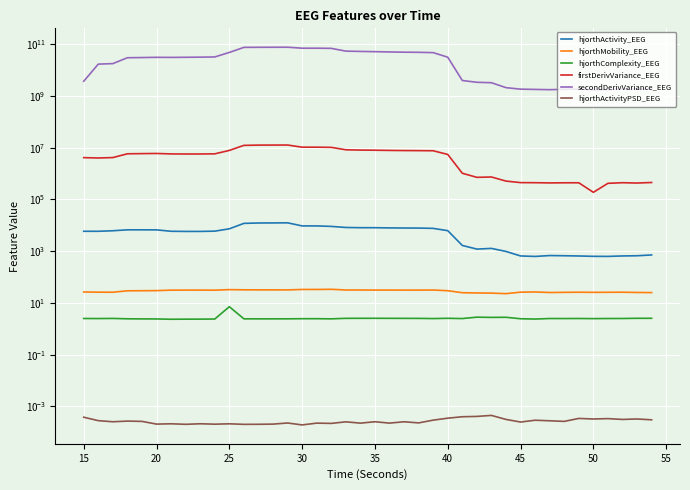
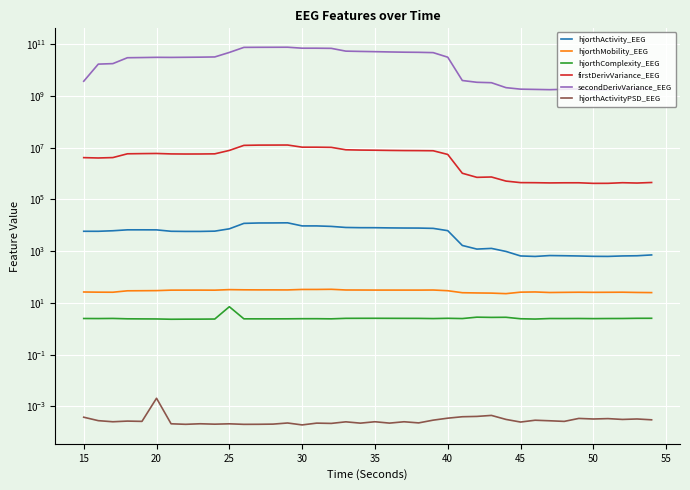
  {
    "hjorthActivity_EEG": {
      "15": 6000,
      "20": 7000,
      "25": 7000,
      "30": 9000,
      "35": 8000,
      "40": 6000,
      "45": 700,
      "50": 600
    },
    "hjorthMobility_EEG": {
      "15": 30,
      "20": 30,
      "25": 30,
      "30": 30,
      "35": 30,
      "40": 30,
      "45": 30,
      "50": 30
    },
    "hjorthComplexity_EEG": {
      "15": 3,
      "20": 2,
      "25": 7,
      "30": 2,
      "35": 3,
      "40": 3,
      "45": 2,
      "50": 2
    },
    "firstDerivVariance_EEG": {
      "15": 4000000,
      "20": 6000000,
      "25": 8000000,
      "30": 10000000,
      "35": 8000000,
      "40": 5000000,
      "45": 400000,
-     "50": 200000
+     "50": 400000
    },
    "secondDerivVariance_EEG": {
      "15": 4000000000,
      "20": 30000000000,
      "25": 50000000000,
      "30": 70000000000,
      "35": 50000000000,
      "40": 30000000000,
      "45": 2000000000
    },
    "hjorthActivityPSD_EEG": {
      "15": 0.0004,
-     "20": 0.0002,
+     "20": 0.002,
      "25": 0.0002,
      "30": 0.0002,
      "35": 0.0003,
      "40": 0.0004,
      "45": 0.0002,
      "50": 0.0003
    }
  }
